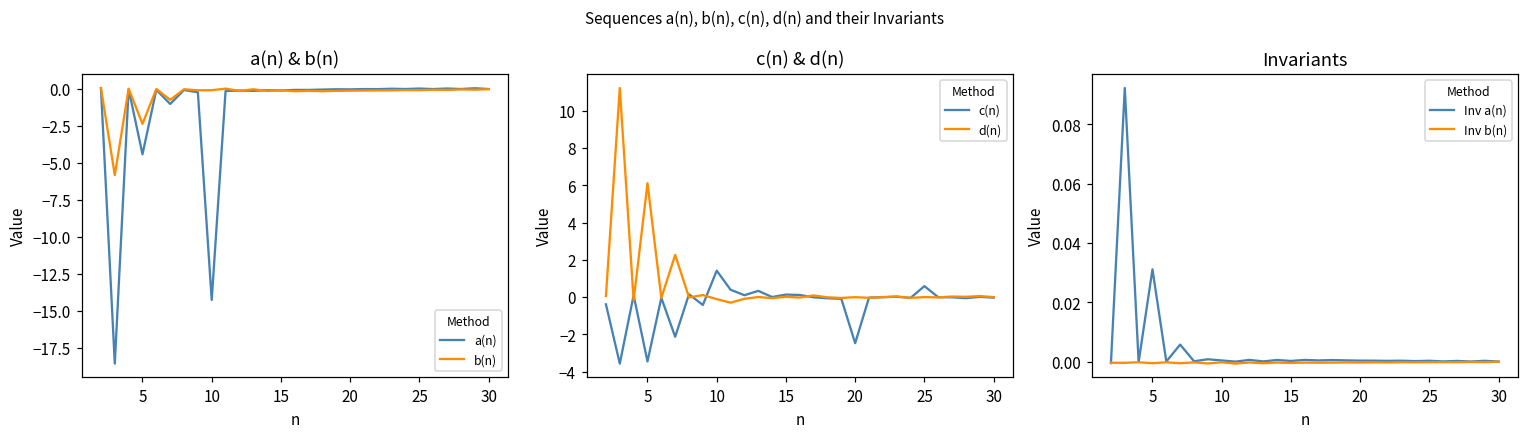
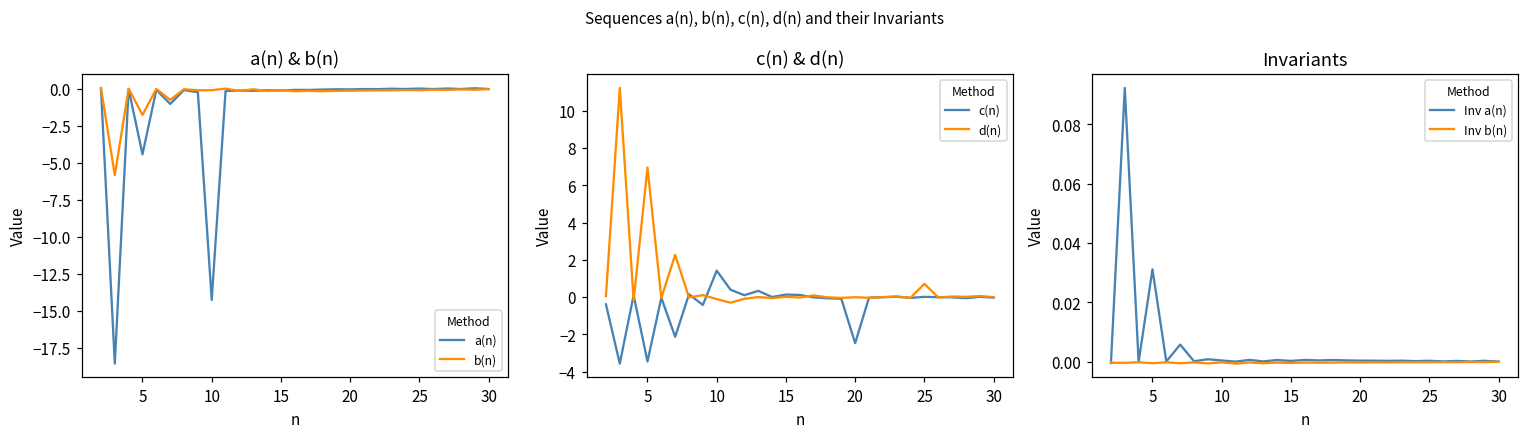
  {
    "a(n) & b(n)": {
      "a(n)": {
        "5": -4.4,
        "10": -14.2
      },
      "b(n)": {
-       "5": -2.3,
+       "5": -1.7,
        "10": -0.1
      }
    },
    "c(n) & d(n)": {
      "c(n)": {
        "5": -3.4,
        "10": 1.4,
        "20": -2.5,
-       "25": 0.6
+       "25": 0.0
      },
      "d(n)": {
-       "5": 6.1,
+       "5": 7.0,
        "10": -0.1,
        "20": 0.0,
-       "25": 0.0
+       "25": 0.7
      }
    },
    "Invariants": {
      "Inv a(n)": {
        "5": 0.031
      },
      "Inv b(n)": {
        "5": 0.000
      }
    }
  }
